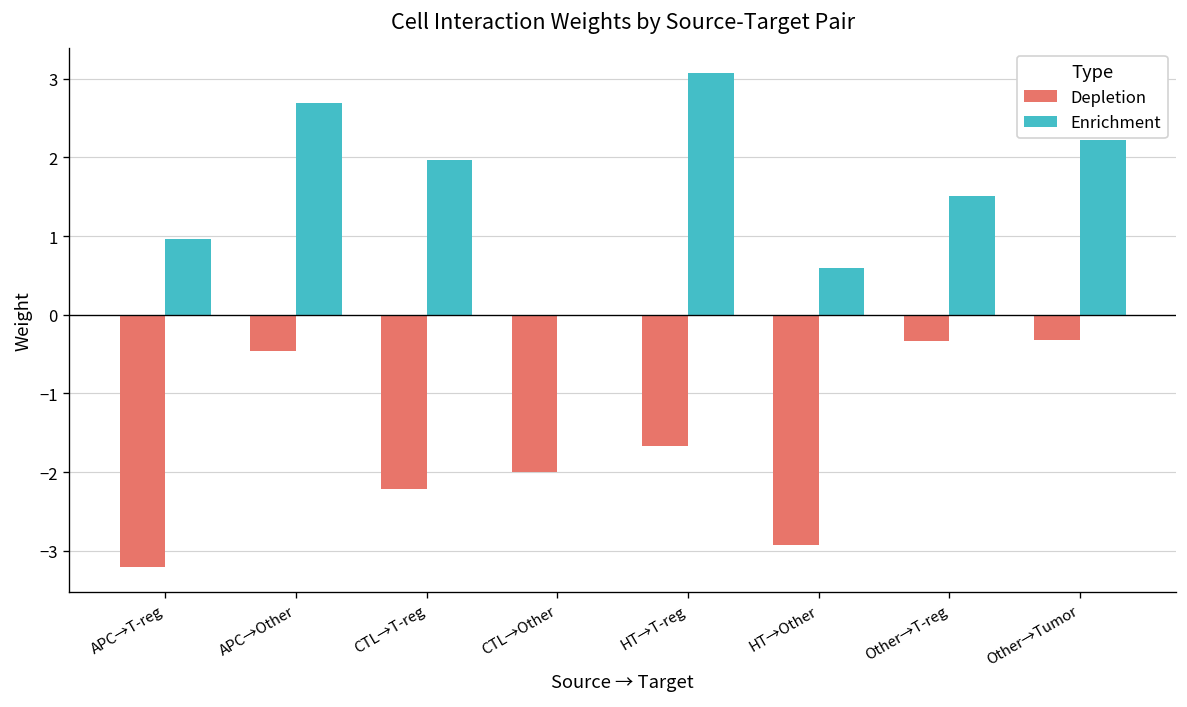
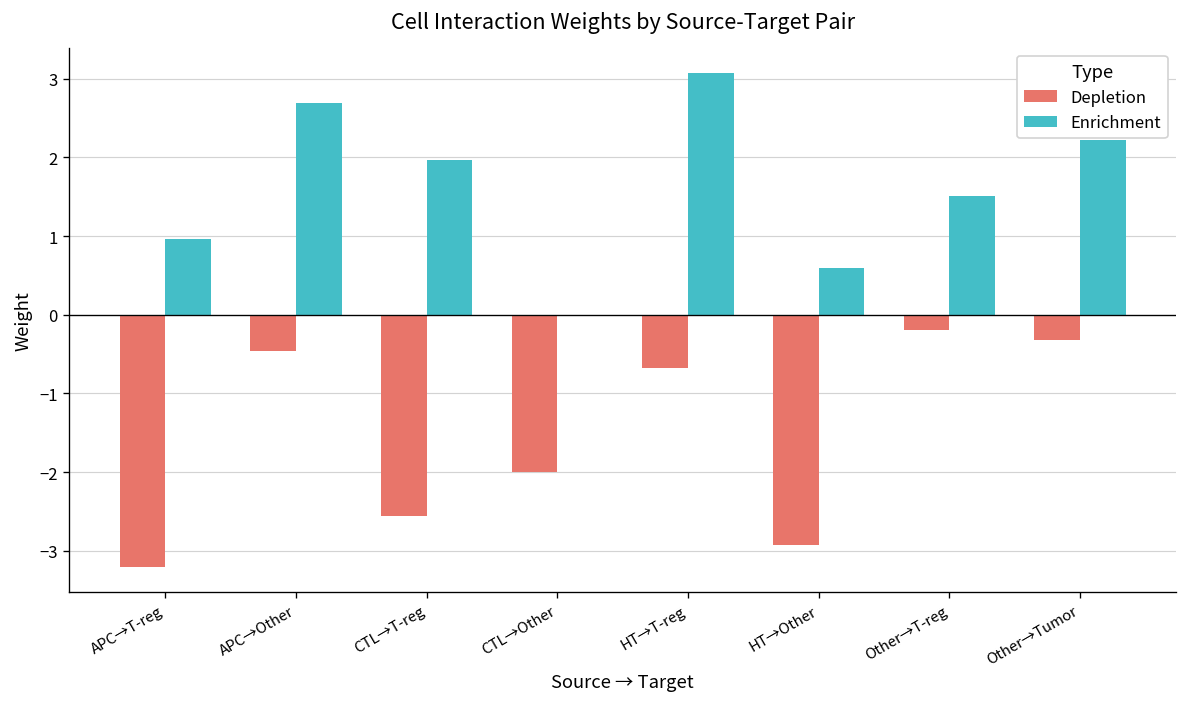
  {
    "Depletion": {
      "APC→T-reg": -3.2,
      "APC→Other": -0.5,
-     "CTL→T-reg": -2.2,
+     "CTL→T-reg": -2.6,
      "CTL→Other": -2.0,
-     "HT→T-reg": -1.7,
+     "HT→T-reg": -0.7,
      "HT→Other": -2.9,
-     "Other→T-reg": -0.3,
+     "Other→T-reg": -0.2,
      "Other→Tumor": -0.3
    }
  }
